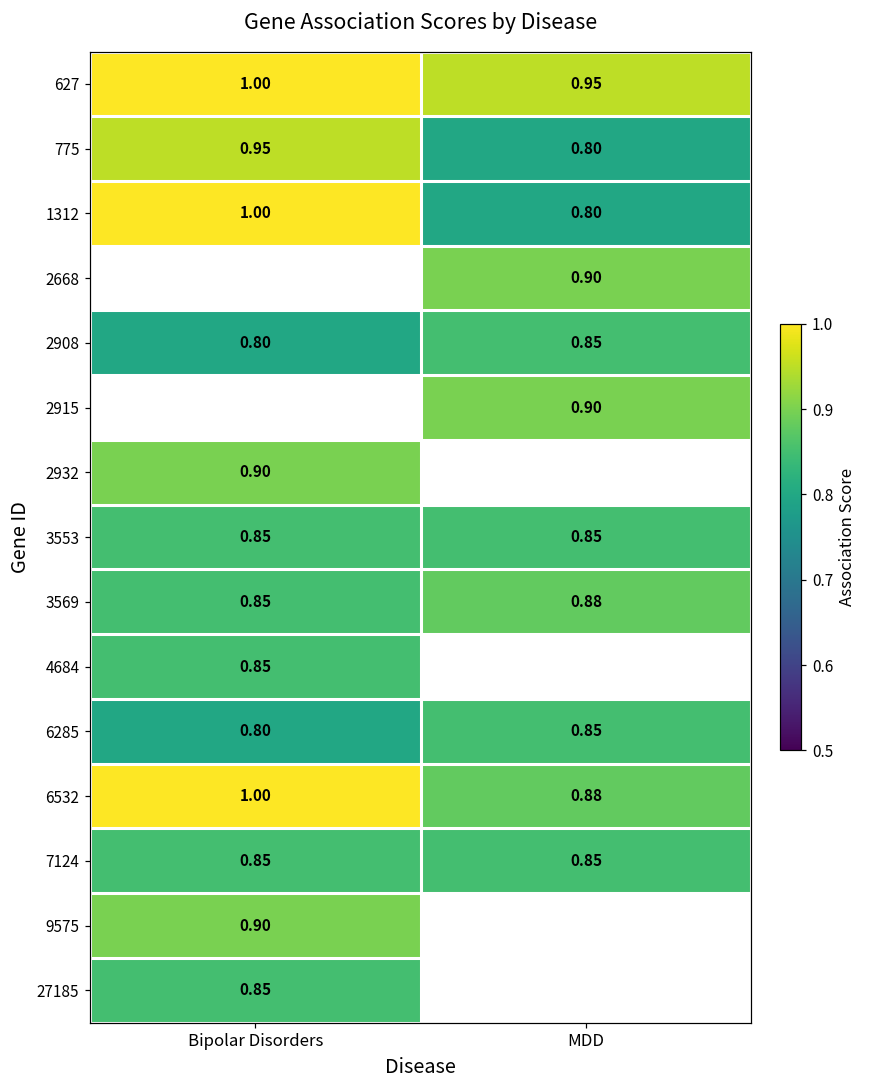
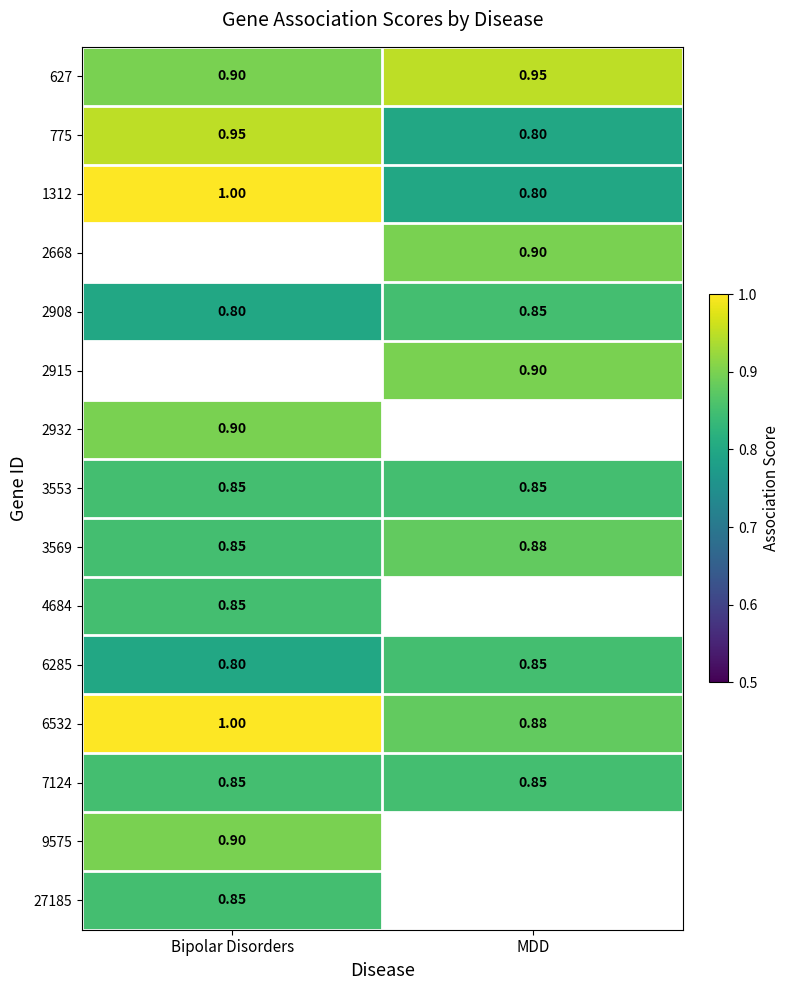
  {
    "627": {
-     "Bipolar Disorders": 1.00,
+     "Bipolar Disorders": 0.90,
      "MDD": 0.95
    },
    "775": {
      "Bipolar Disorders": 0.95,
      "MDD": 0.80
    },
    "1312": {
      "Bipolar Disorders": 1.00,
      "MDD": 0.80
    },
    "2668": {
      "MDD": 0.90
    },
    "2908": {
      "Bipolar Disorders": 0.80,
      "MDD": 0.85
    },
    "2915": {
      "MDD": 0.90
    },
    "2932": {
      "Bipolar Disorders": 0.90
    },
    "3553": {
      "Bipolar Disorders": 0.85,
      "MDD": 0.85
    },
    "3569": {
      "Bipolar Disorders": 0.85,
      "MDD": 0.88
    },
    "4684": {
      "Bipolar Disorders": 0.85
    },
    "6285": {
      "Bipolar Disorders": 0.80,
      "MDD": 0.85
    },
    "6532": {
      "Bipolar Disorders": 1.00,
      "MDD": 0.88
    },
    "7124": {
      "Bipolar Disorders": 0.85,
      "MDD": 0.85
    },
    "9575": {
      "Bipolar Disorders": 0.90
    },
    "27185": {
      "Bipolar Disorders": 0.85
    }
  }
